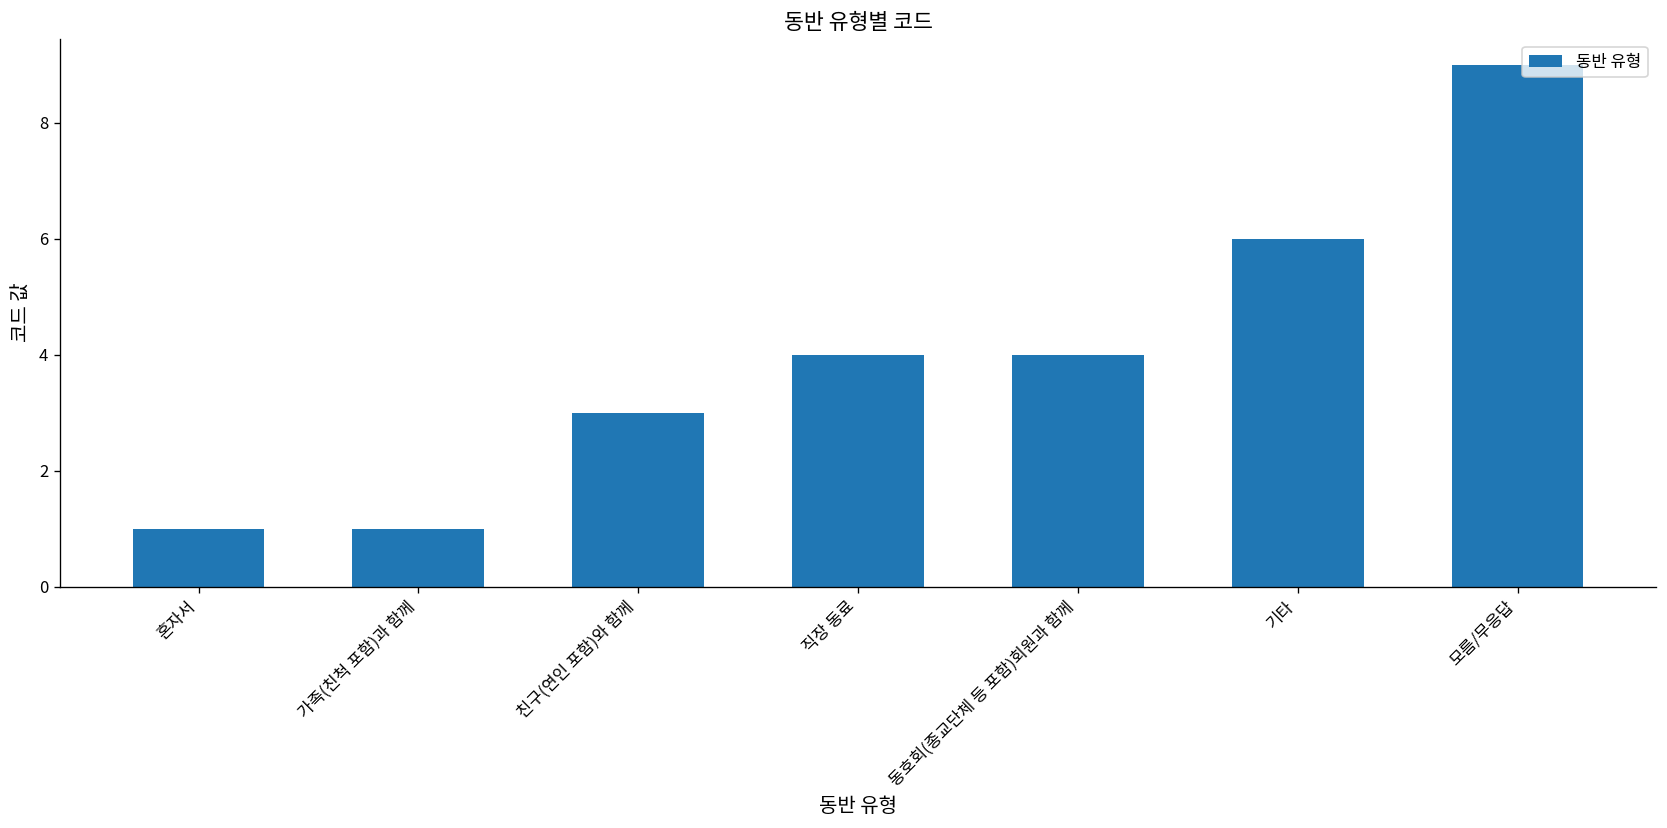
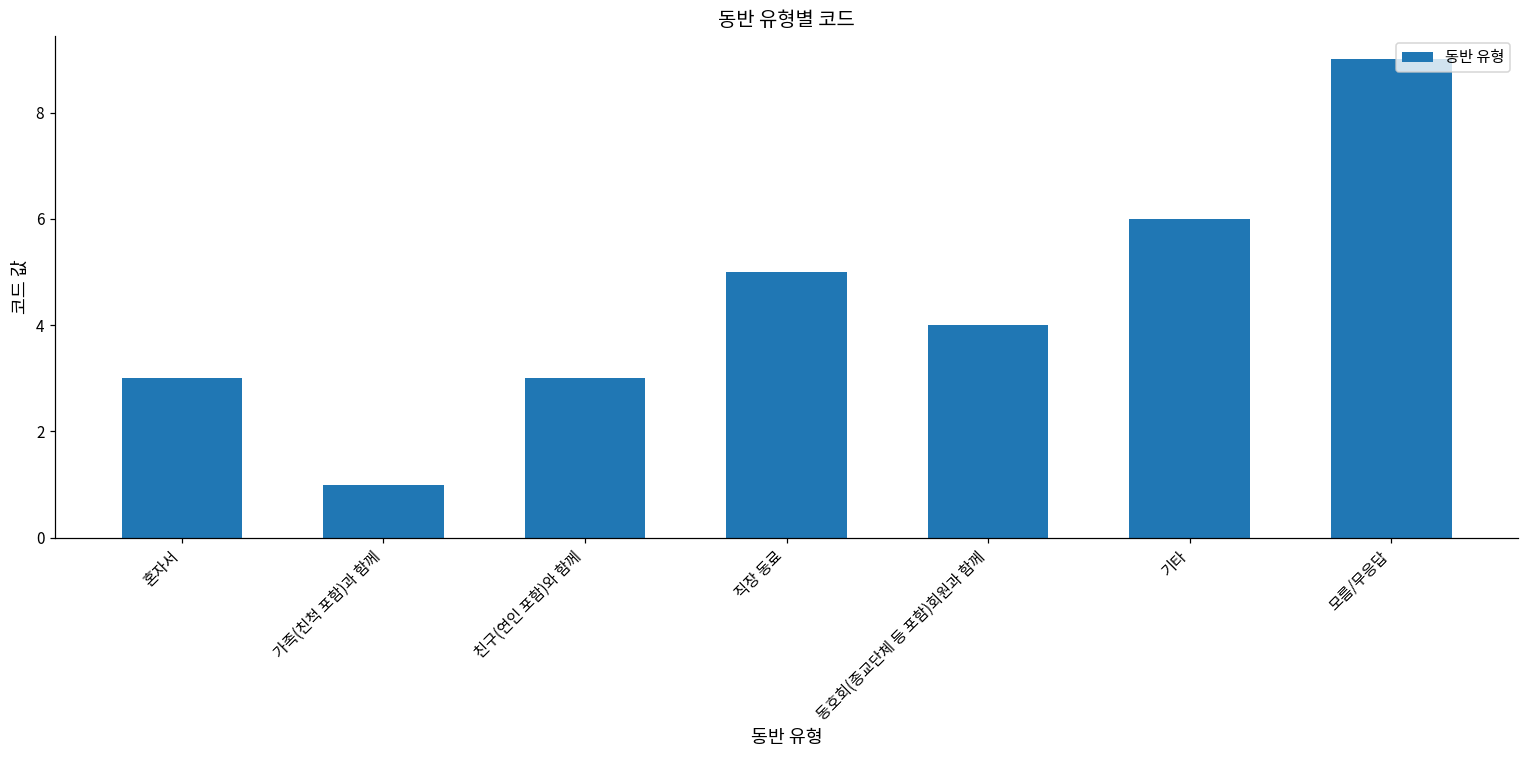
  {
-   "혼자서": 1,
+   "혼자서": 3,
    "가족(친척 포함)과 함께": 1,
    "친구(연인 포함)와 함께": 3,
-   "직장 동료": 4,
+   "직장 동료": 5,
    "동호회(종교단체 등 포함)회원과 함께": 4,
    "기타": 6,
    "모름/무응답": 9
  }
